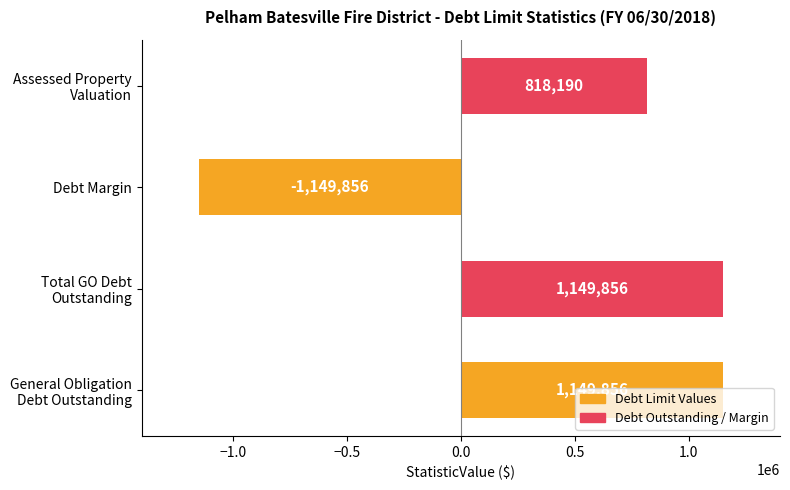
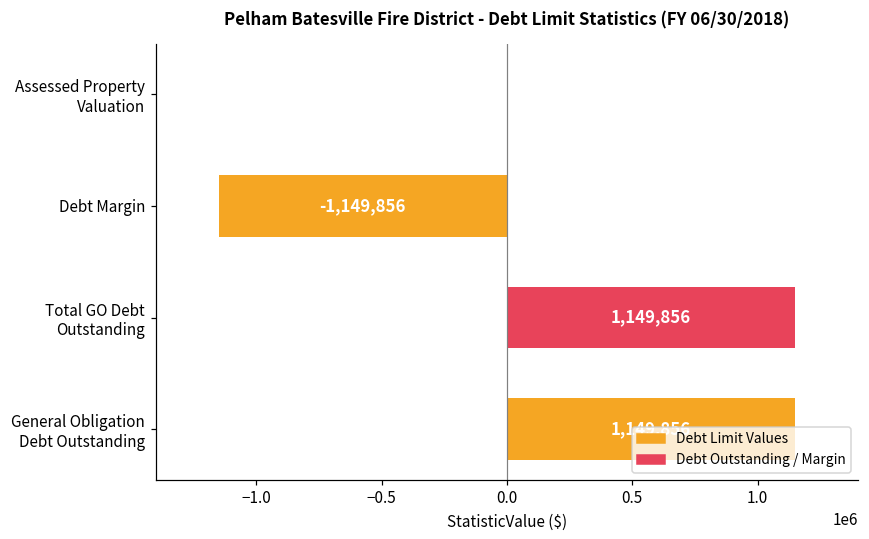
  {
-   "Assessed Property Valuation": 820000
+   "Assessed Property Valuation": 0
  }
